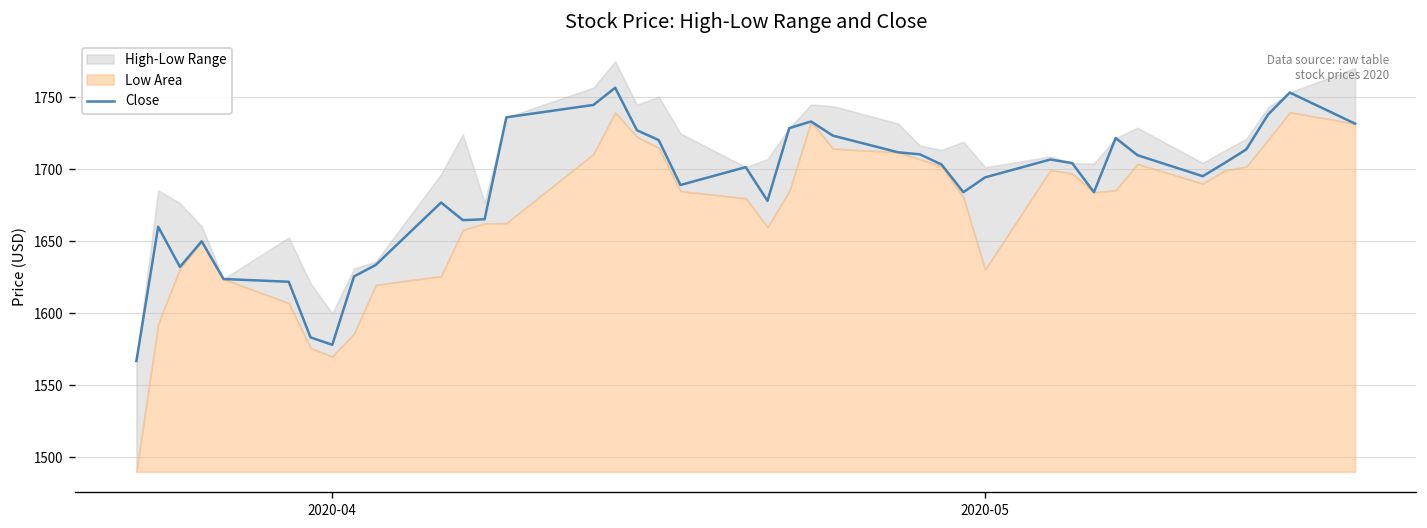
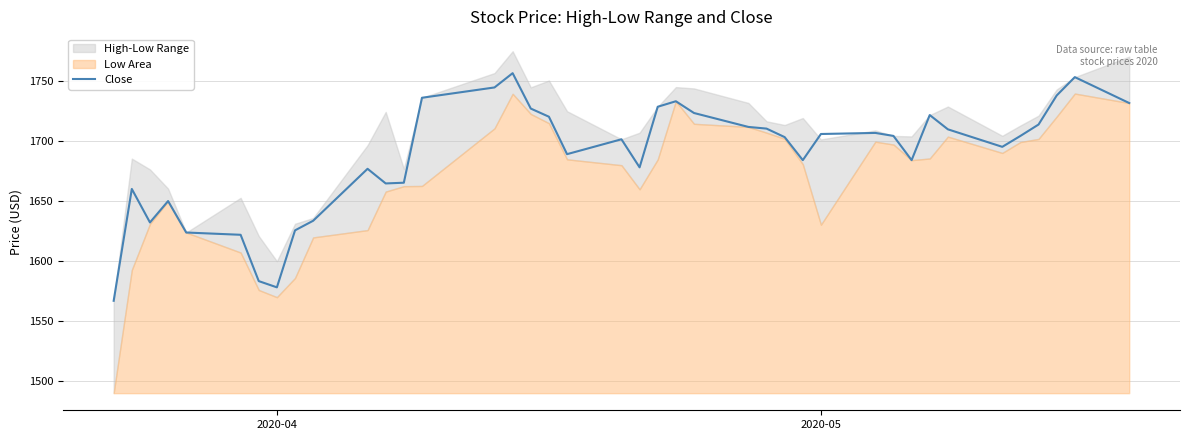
  {
    "Close": {
      "2020-04": 1578,
-     "2020-05": 1695
+     "2020-05": 1706
    },
    "Low Area": {
      "2020-04": 1570,
      "2020-05": 1630
    }
  }
